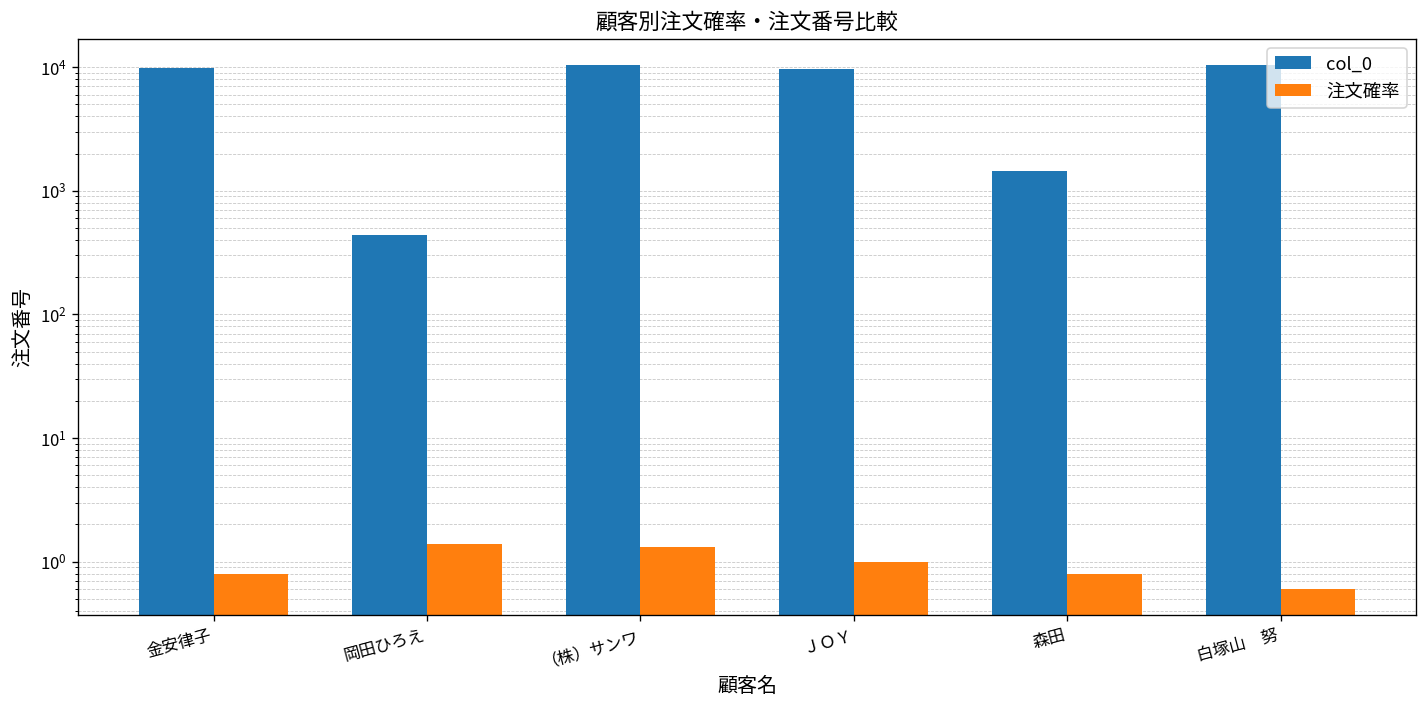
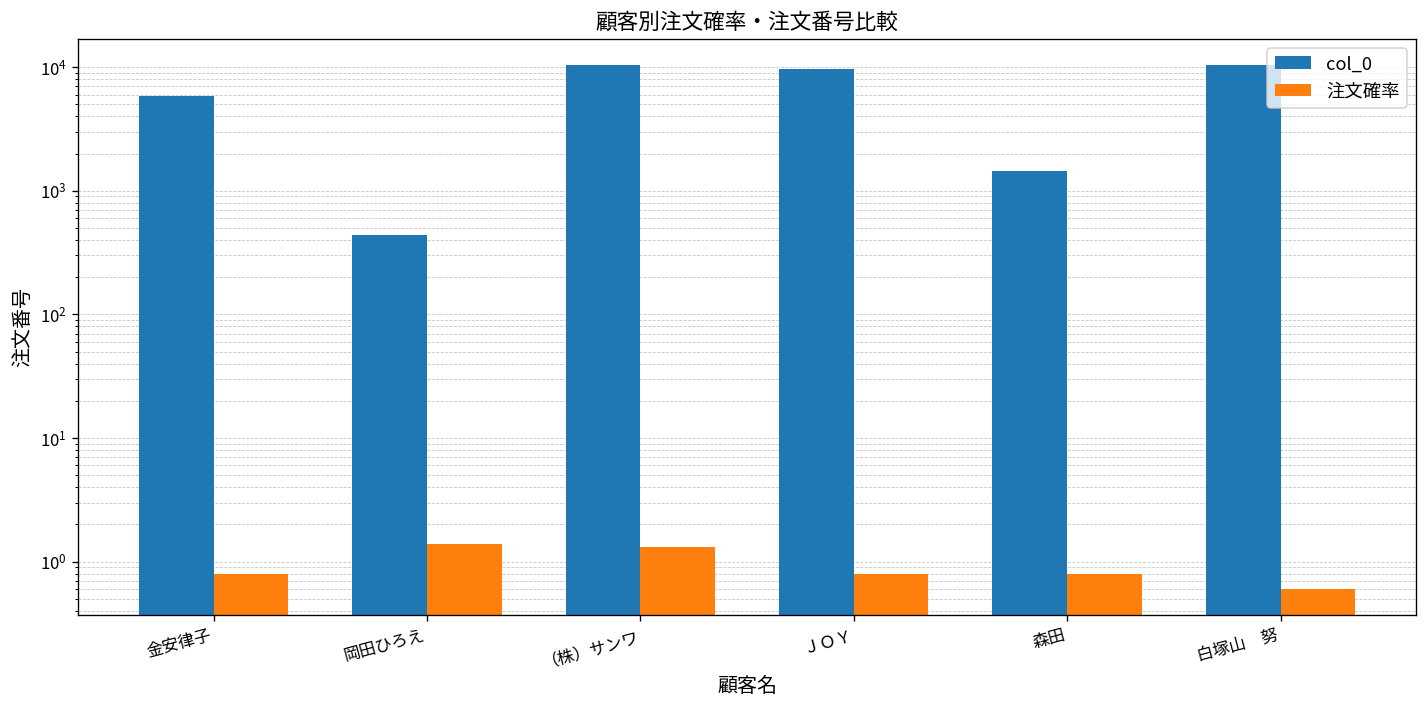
  {
    "col_0": {
-     "金安律子": 10000,
+     "金安律子": 6000,
      "岡田ひろえ": 440,
      "（株）サンワ": 10000,
      "ＪＯＹ": 10000,
      "森田": 1400,
      "白塚山 努": 10000
    },
    "注文確率": {
      "金安律子": 0.8,
      "岡田ひろえ": 1.4,
      "（株）サンワ": 1.3,
-     "ＪＯＹ": 1.0,
+     "ＪＯＹ": 0.8,
      "森田": 0.8,
      "白塚山 努": 0.6
    }
  }
